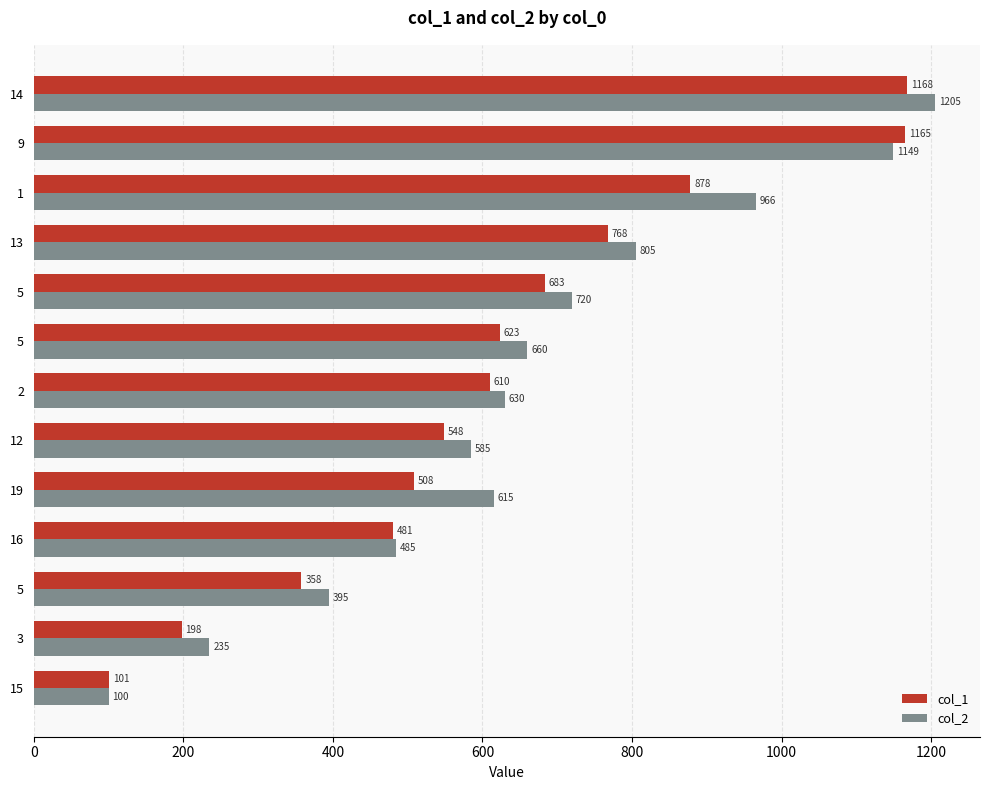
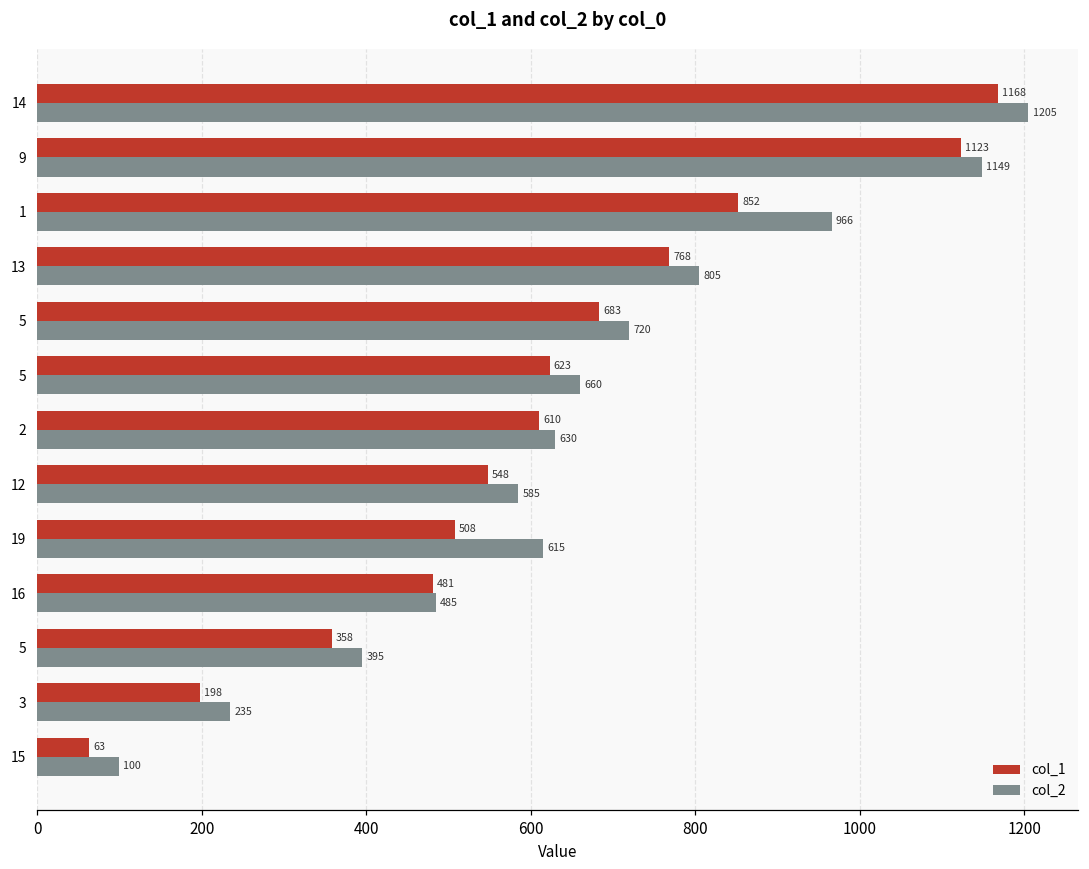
  {
    "col_1": {
      "14": 1168,
-     "9": 1165,
-     "1": 878,
+     "9": 1123,
+     "1": 852,
      "13": 768,
      "2": 610,
      "12": 548,
      "19": 508,
      "16": 481,
      "3": 198,
-     "15": 101
+     "15": 63
    },
    "col_2": {
      "14": 1205,
      "9": 1149,
      "1": 966,
      "13": 805,
      "2": 630,
      "12": 585,
      "19": 615,
      "16": 485,
      "3": 235,
      "15": 100
    }
  }
